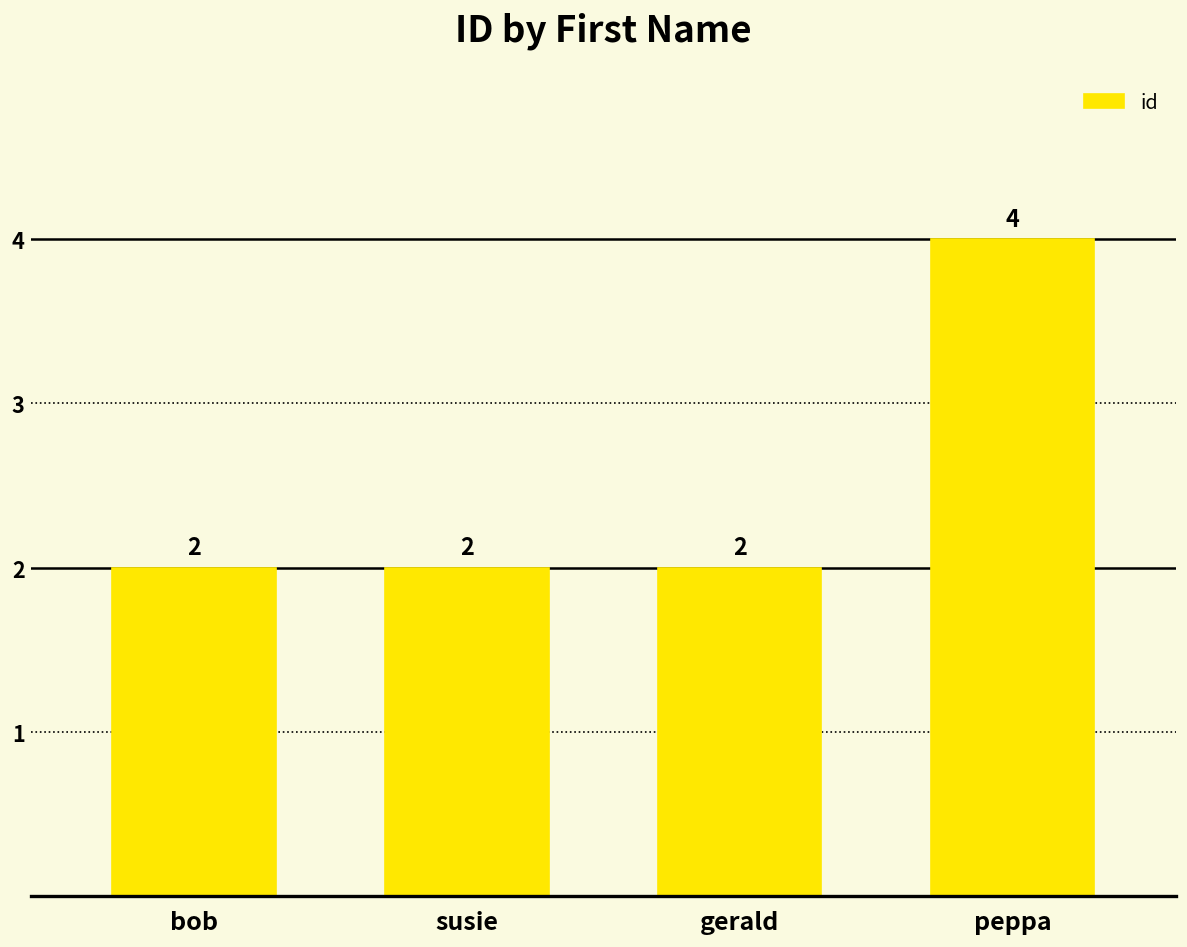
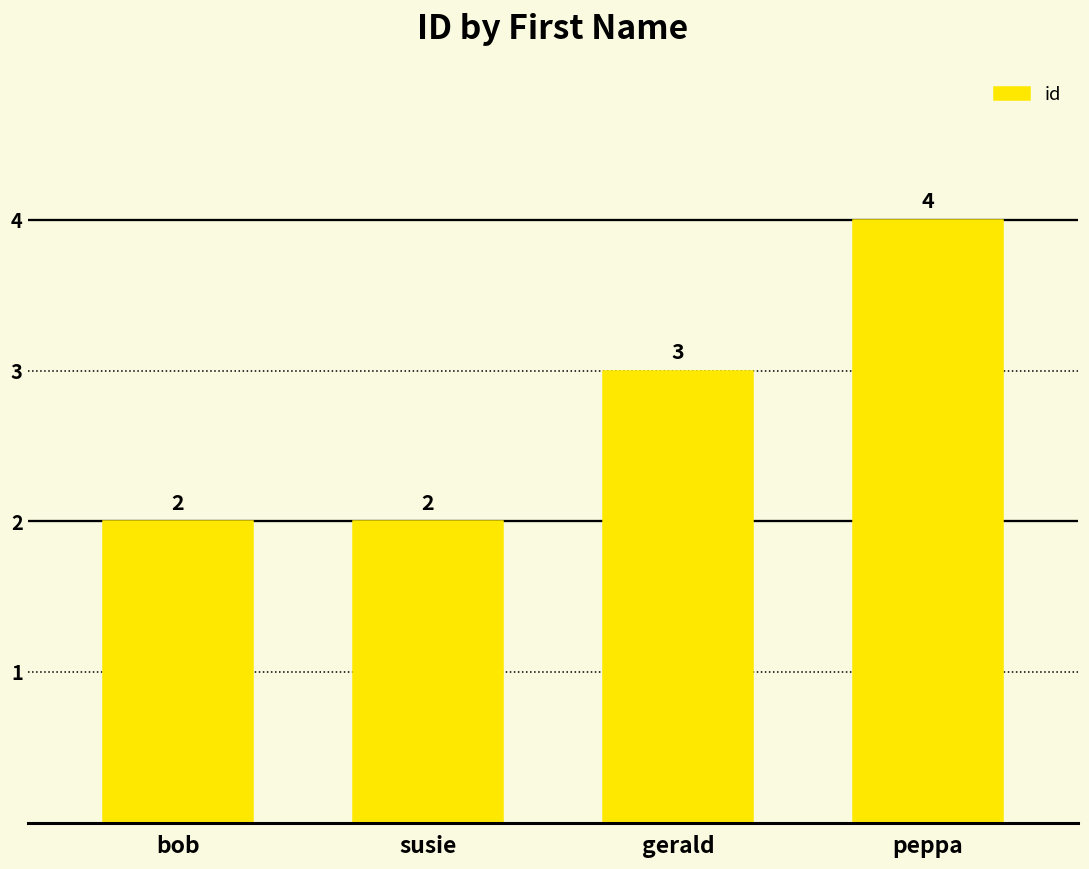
  {
    "bob": 2,
    "susie": 2,
-   "gerald": 2,
+   "gerald": 3,
    "peppa": 4
  }
